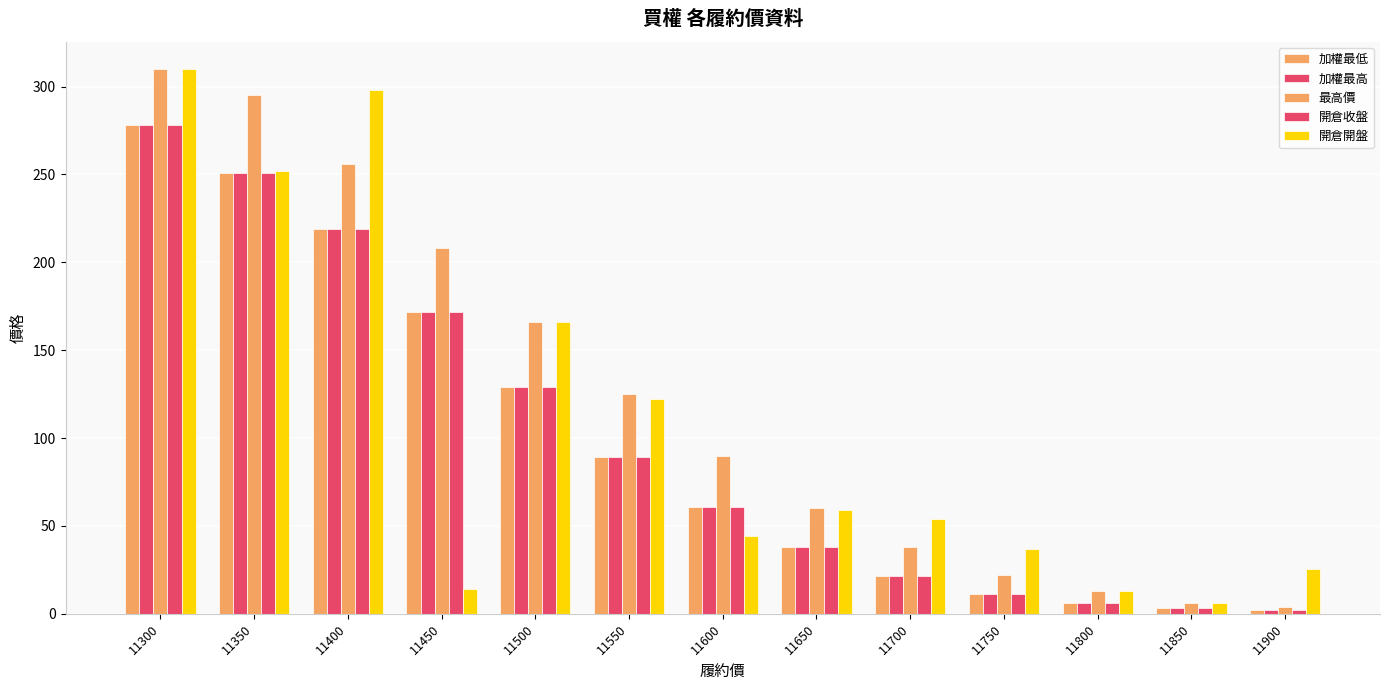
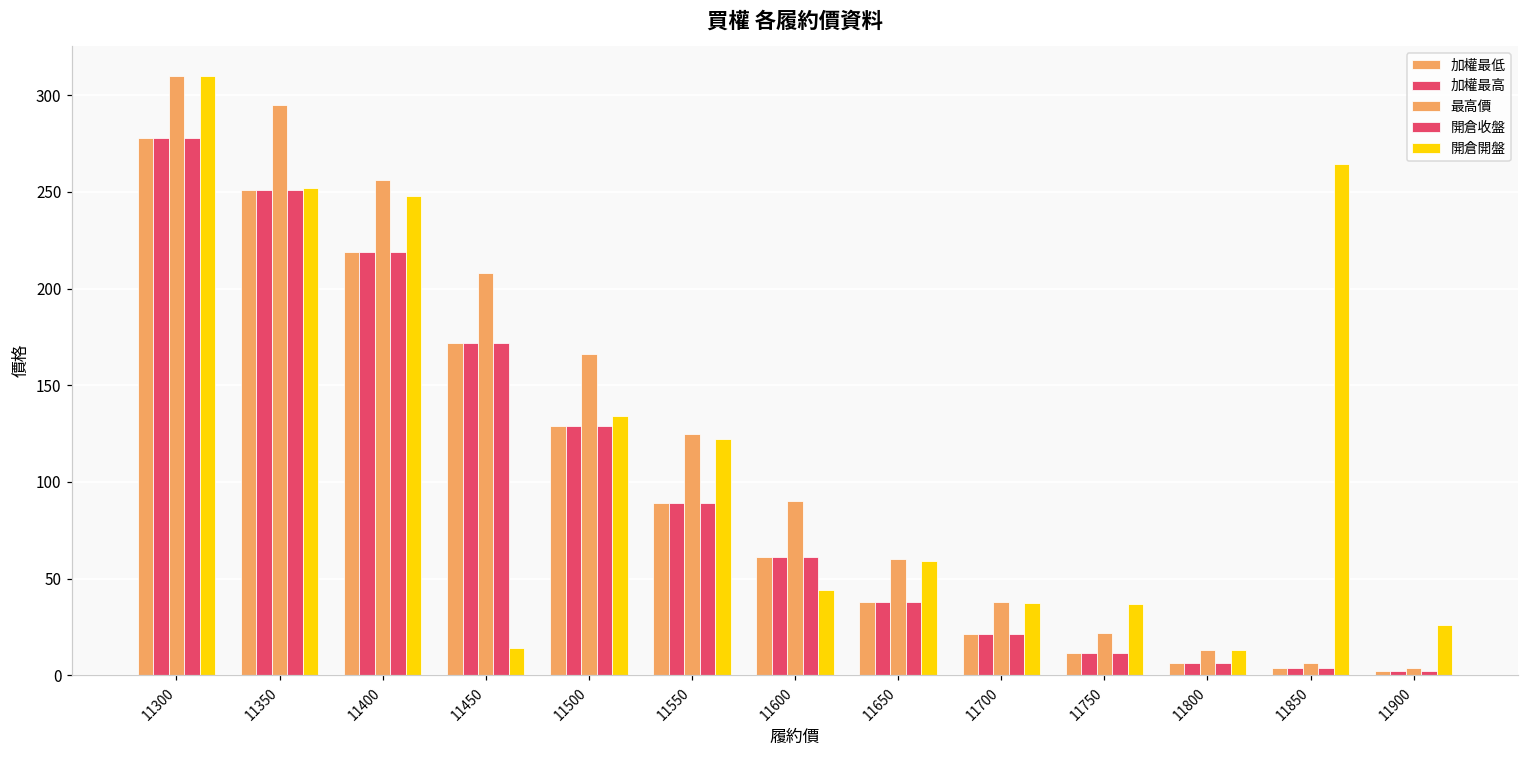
  {
    "開倉開盤": {
      "11300": 310,
      "11350": 252,
-     "11400": 298,
+     "11400": 248,
      "11450": 14,
-     "11500": 166,
+     "11500": 134,
      "11550": 122,
      "11600": 44,
      "11650": 59,
-     "11700": 54,
+     "11700": 38,
      "11750": 37,
      "11800": 13,
-     "11850": 6,
+     "11850": 264,
      "11900": 26
    }
  }
